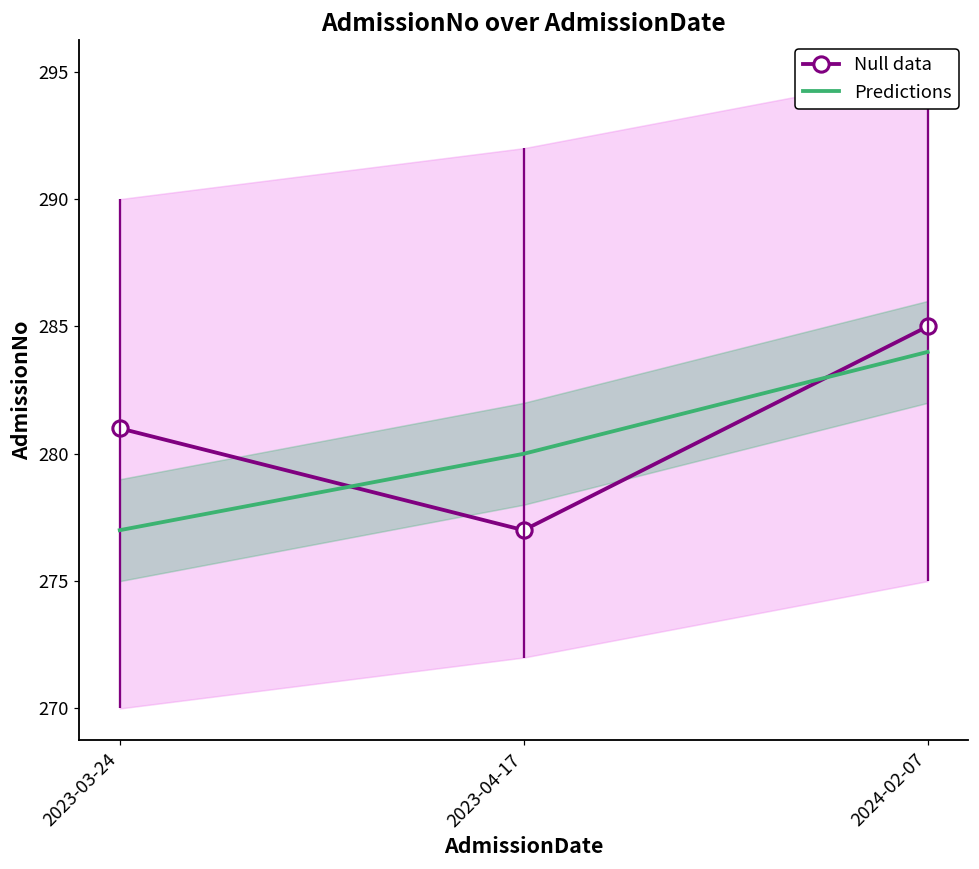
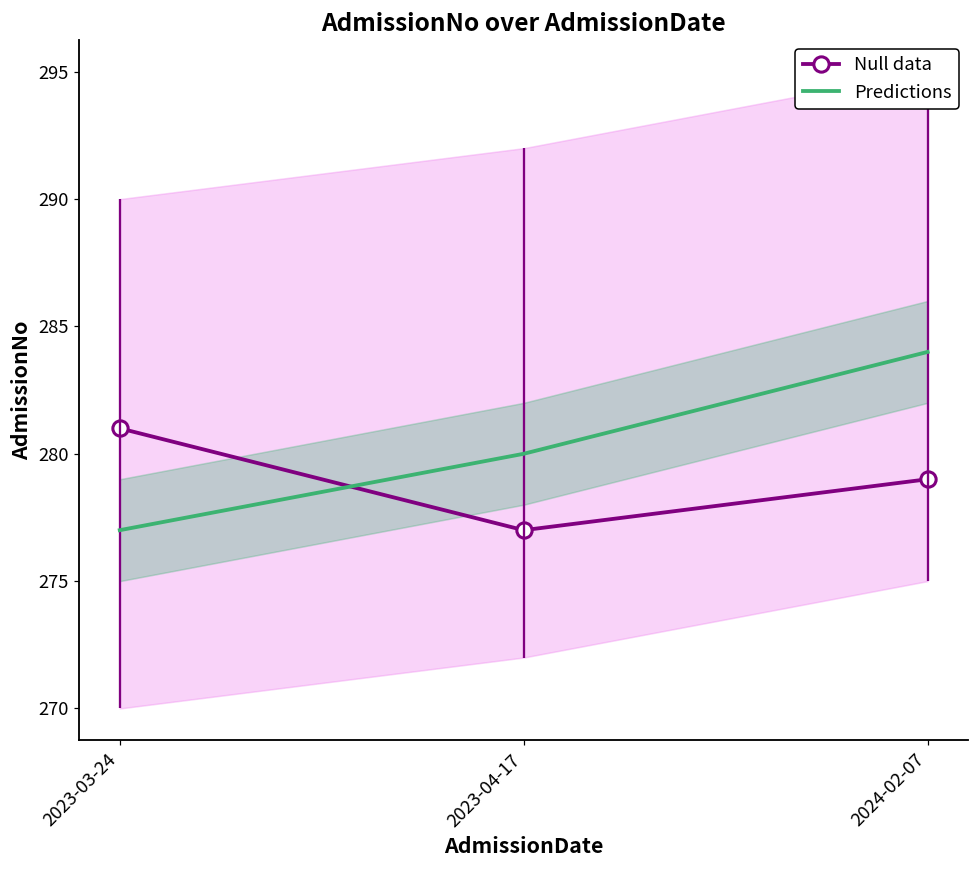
  {
    "Null data": {
      "2023-03-24": 281,
      "2023-04-17": 277,
-     "2024-02-07": 285
+     "2024-02-07": 279
    }
  }
